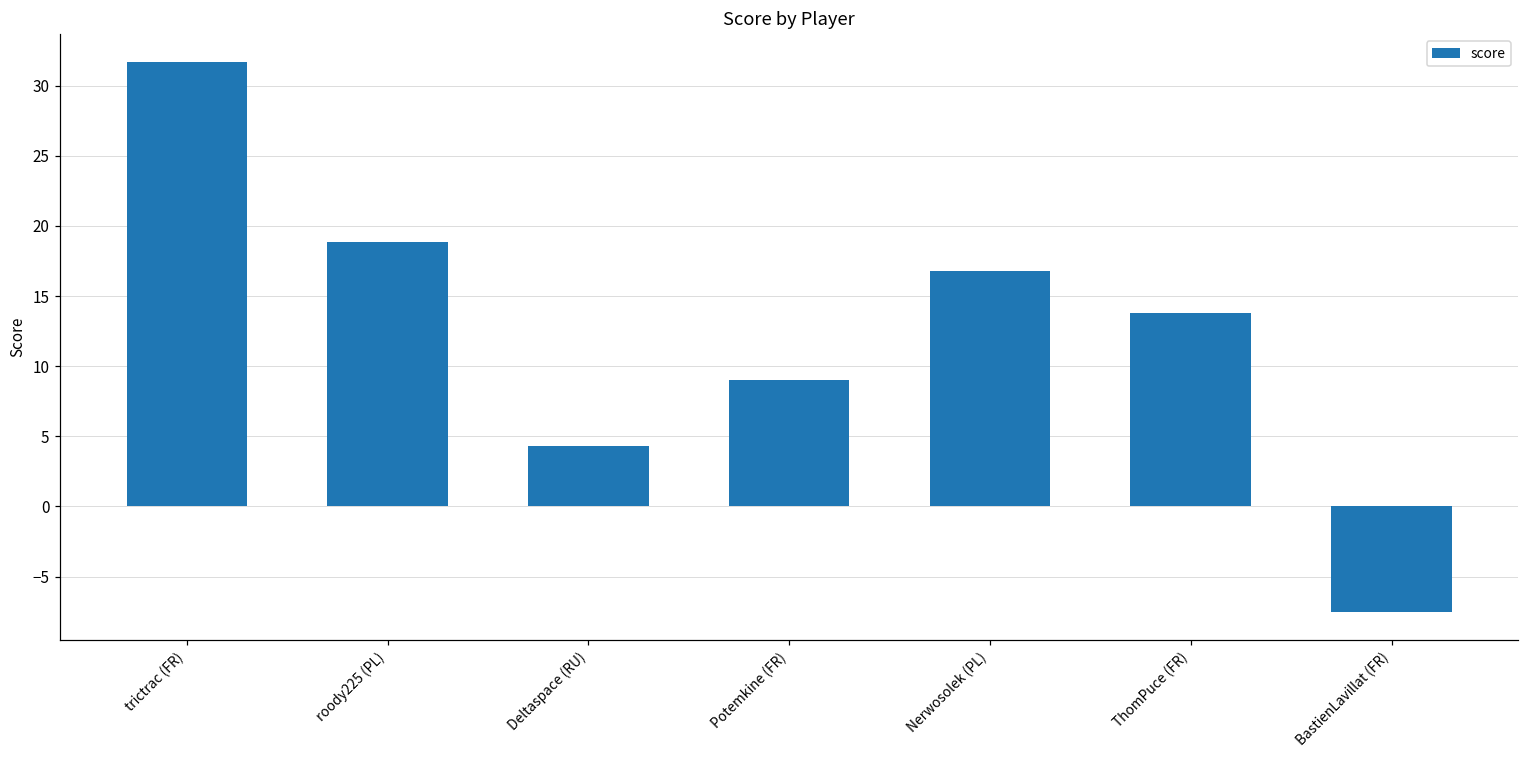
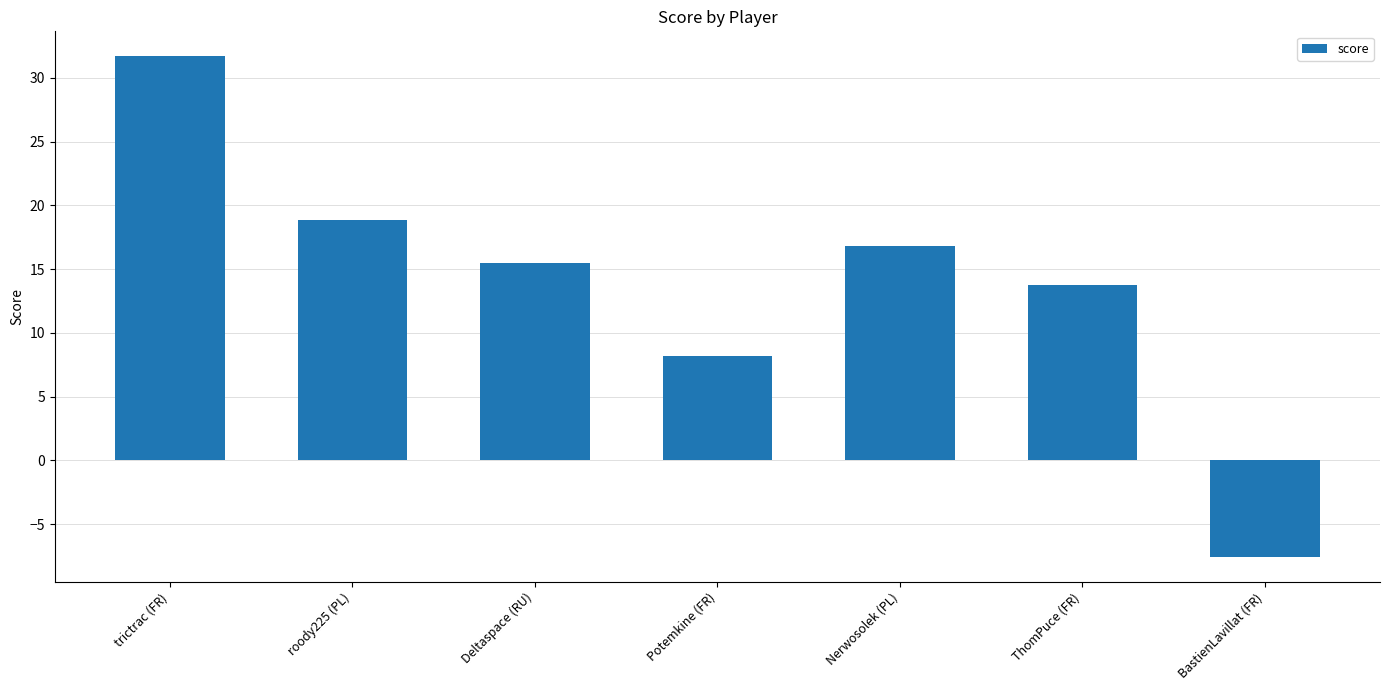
  {
    "trictrac (FR)": 31.7,
    "roody225 (PL)": 18.9,
-   "Deltaspace (RU)": 4.3,
-   "Potemkine (FR)": 9.0,
+   "Deltaspace (RU)": 15.5,
+   "Potemkine (FR)": 8.2,
    "Nerwosolek (PL)": 16.8,
    "ThomPuce (FR)": 13.8,
    "BastienLavillat (FR)": -7.6
  }
